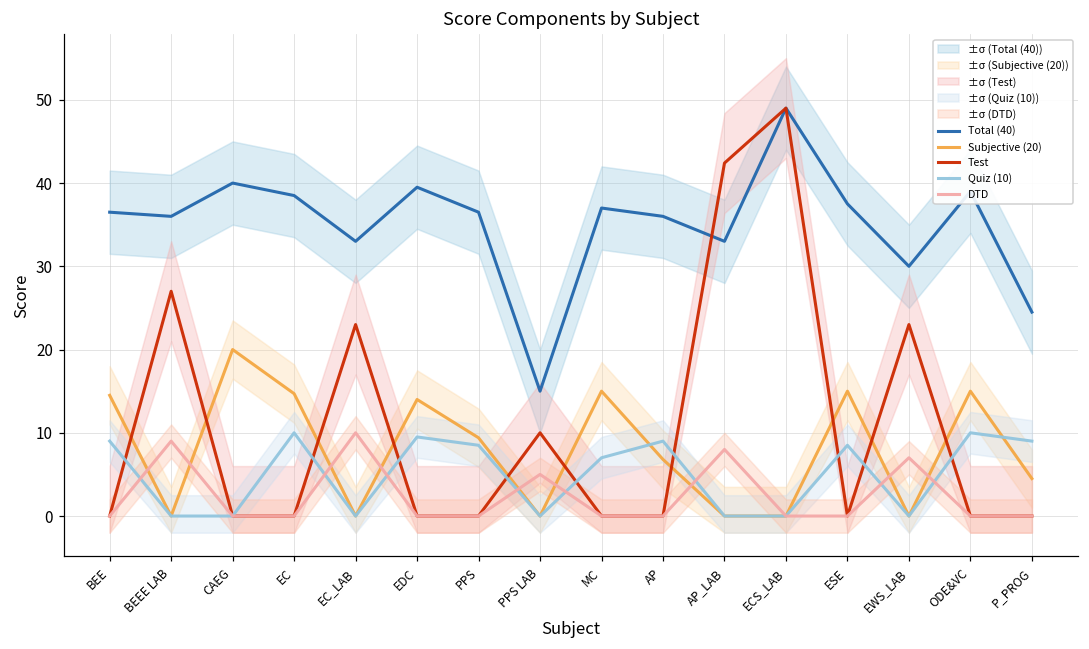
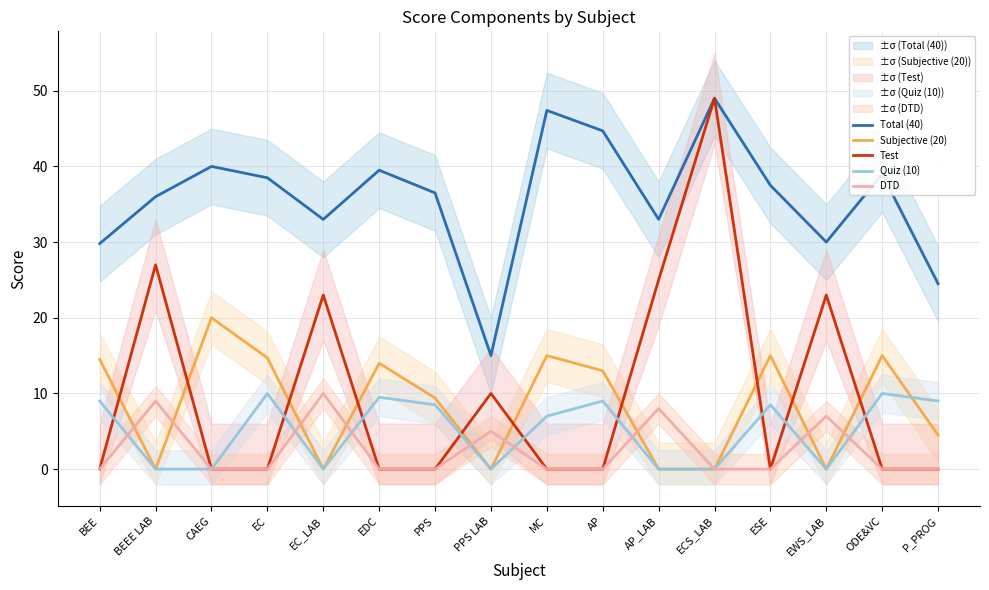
  {
    "Total (40)": {
-     "BEE": 37,
+     "BEE": 30,
      "BEEE LAB": 36,
      "CAEG": 40,
      "EC": 39,
      "EC_LAB": 33,
      "EDC": 40,
      "PPS": 37,
      "PPS LAB": 15,
-     "MC": 37,
-     "AP": 36,
+     "MC": 47,
+     "AP": 45,
      "AP_LAB": 33,
      "ESE": 38,
      "EWS_LAB": 30,
      "P_PROG": 25
    },
    "Subjective (20)": {
      "BEE": 15,
      "CAEG": 20,
      "EC": 15,
      "EDC": 14,
      "PPS": 9,
      "MC": 15,
-     "AP": 7,
+     "AP": 13,
      "ESE": 15,
      "ODE&VC": 15,
      "P_PROG": 5
    },
    "Test": {
      "BEEE LAB": 27,
      "EC_LAB": 23,
      "PPS LAB": 10,
-     "AP_LAB": 42,
+     "AP_LAB": 25,
      "EWS_LAB": 23
    }
  }
